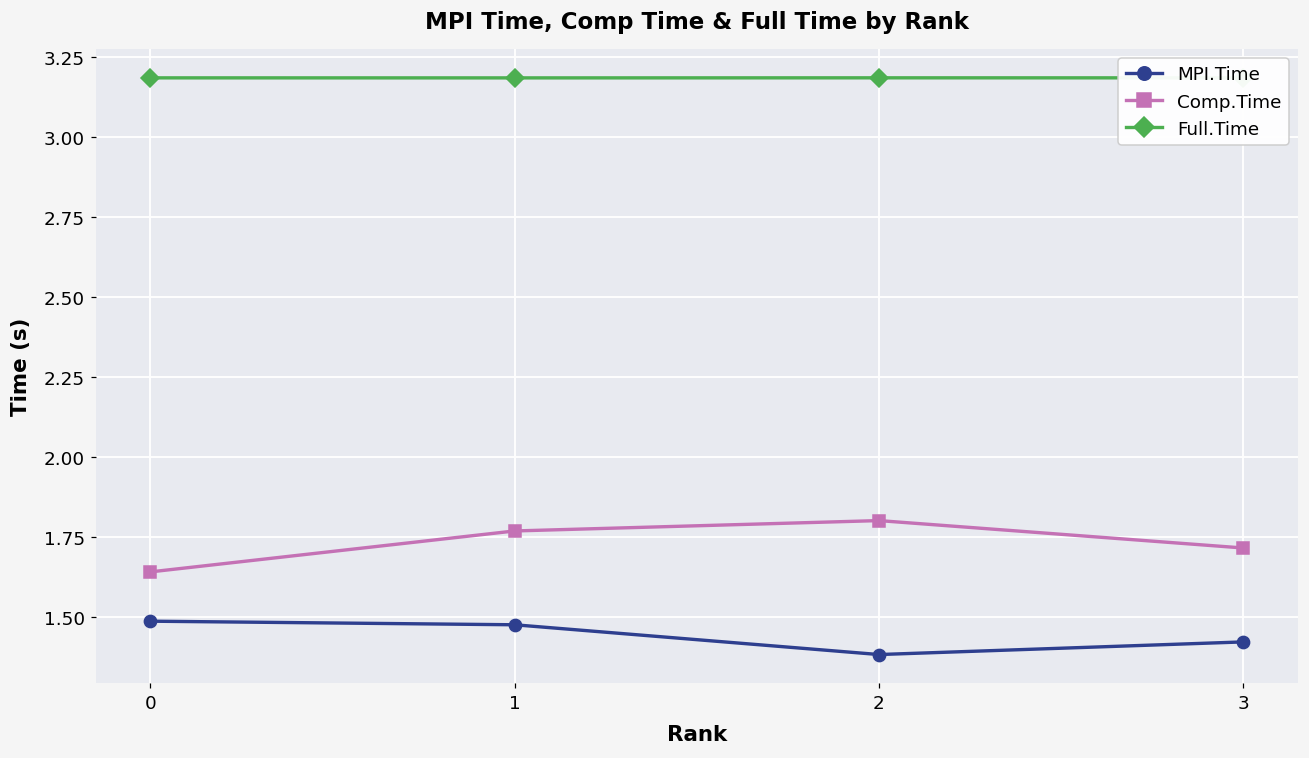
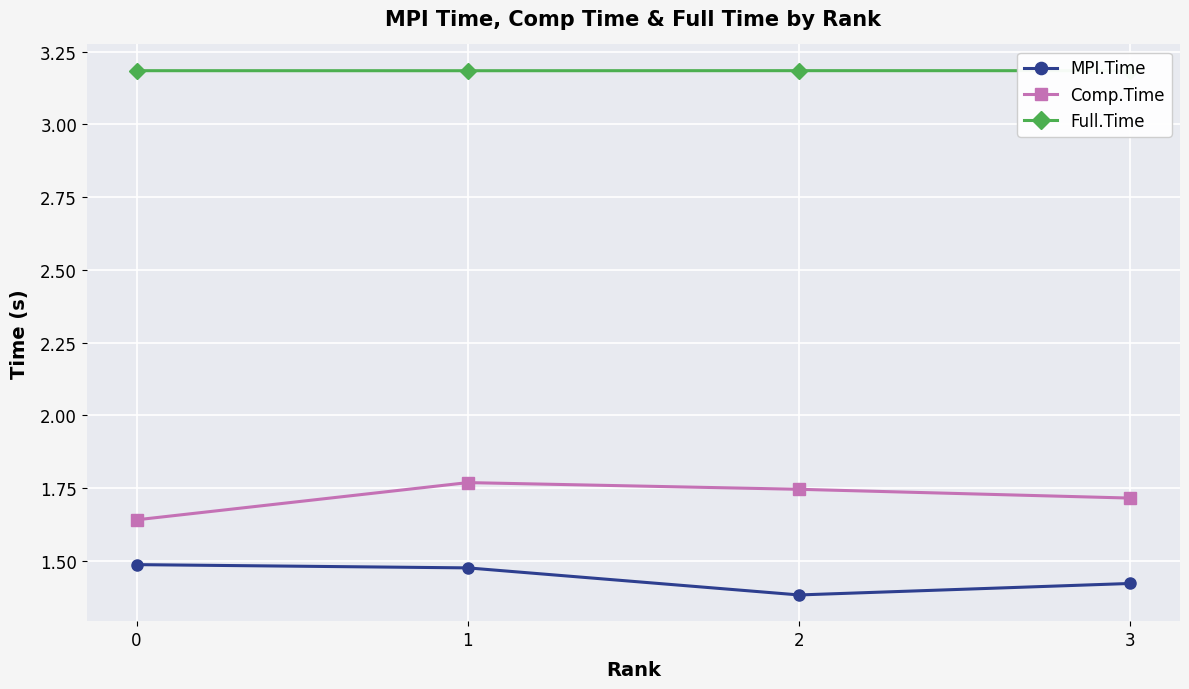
  {
    "MPI.Time": {
      "0": 1.49,
      "1": 1.48,
      "2": 1.38,
      "3": 1.42
    },
    "Comp.Time": {
      "0": 1.64,
      "1": 1.77,
-     "2": 1.80,
+     "2": 1.75,
      "3": 1.72
    },
    "Full.Time": {
      "0": 3.18,
      "1": 3.18,
      "2": 3.18
    }
  }
